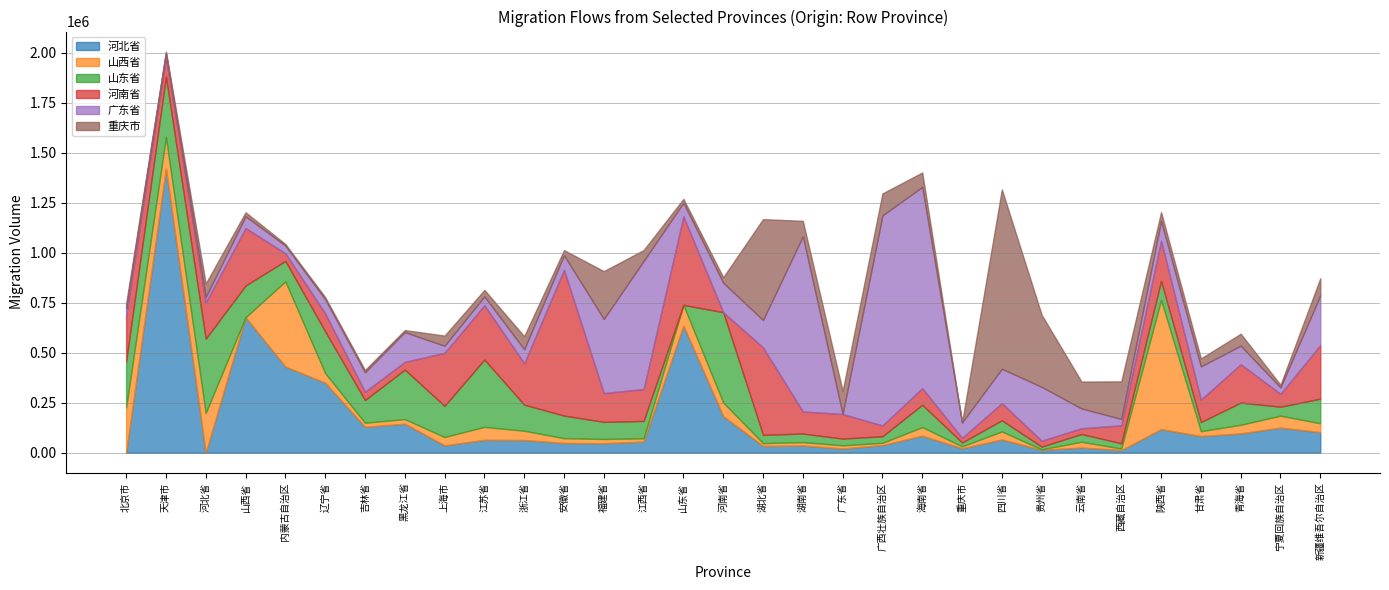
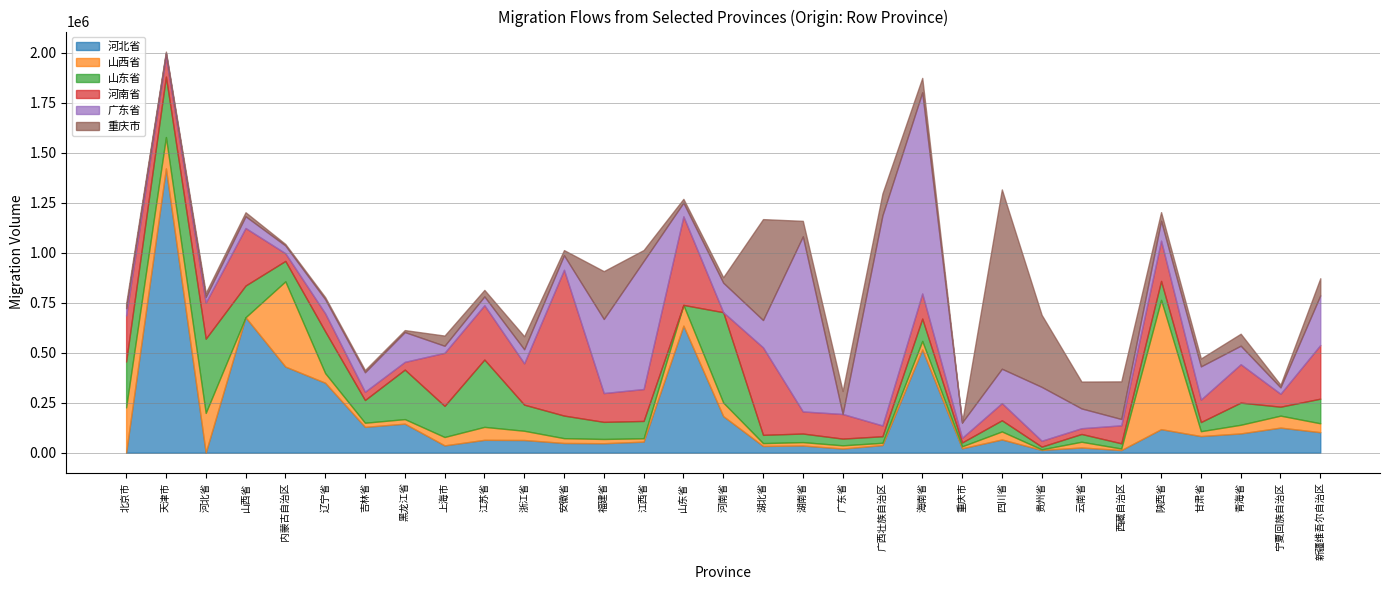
  {
    "河北省": {
      "北京市": 0,
      "天津市": 1420000,
      "河北省": 0,
      "内蒙古自治区": 430000,
      "辽宁省": 350000,
      "吉林省": 130000,
      "黑龙江省": 150000,
      "上海市": 40000,
      "江苏省": 60000,
      "浙江省": 60000,
      "安徽省": 50000,
      "福建省": 50000,
      "江西省": 60000,
      "山东省": 640000,
      "河南省": 180000,
      "湖北省": 30000,
      "湖南省": 40000,
      "广东省": 20000,
-     "海南省": 80000,
+     "海南省": 520000,
      "四川省": 70000,
      "云南省": 30000,
      "陕西省": 120000,
      "甘肃省": 80000,
      "青海省": 100000,
      "宁夏回族自治区": 130000,
      "新疆维吾尔自治区": 100000
    },
    "山西省": {
      "北京市": 230000,
      "天津市": 160000,
      "河北省": 200000,
      "内蒙古自治区": 430000,
      "辽宁省": 50000,
      "吉林省": 20000,
      "黑龙江省": 20000,
      "上海市": 40000,
      "江苏省": 60000,
      "浙江省": 50000,
      "安徽省": 20000,
      "福建省": 20000,
      "江西省": 20000,
      "河南省": 70000,
      "湖北省": 10000,
      "湖南省": 20000,
      "广东省": 20000,
      "海南省": 40000,
      "四川省": 40000,
      "云南省": 30000,
      "陕西省": 650000,
      "甘肃省": 20000,
      "青海省": 40000,
      "宁夏回族自治区": 60000,
      "新疆维吾尔自治区": 40000
    },
    "山东省": {
      "北京市": 230000,
      "天津市": 300000,
      "河北省": 370000,
      "山西省": 160000,
      "内蒙古自治区": 100000,
      "辽宁省": 210000,
      "吉林省": 110000,
      "黑龙江省": 250000,
      "上海市": 160000,
      "江苏省": 340000,
      "浙江省": 130000,
      "安徽省": 110000,
      "福建省": 90000,
      "江西省": 90000,
      "湖北省": 40000,
      "湖南省": 40000,
      "广东省": 30000,
      "广西壮族自治区": 30000,
      "海南省": 110000,
      "重庆市": 20000,
      "四川省": 60000,
      "贵州省": 10000,
      "云南省": 40000,
      "西藏自治区": 30000,
      "陕西省": 90000,
      "甘肃省": 50000,
      "青海省": 110000,
      "宁夏回族自治区": 40000,
      "新疆维吾尔自治区": 120000
    },
    "河南省": {
      "北京市": 230000,
      "天津市": 100000,
      "河北省": 180000,
      "山西省": 290000,
      "内蒙古自治区": 40000,
      "辽宁省": 90000,
      "吉林省": 40000,
      "黑龙江省": 40000,
      "上海市": 270000,
      "江苏省": 270000,
      "浙江省": 210000,
      "安徽省": 730000,
      "福建省": 140000,
      "江西省": 160000,
      "山东省": 440000,
      "湖北省": 440000,
      "湖南省": 110000,
      "广西壮族自治区": 50000,
-     "海南省": 80000,
+     "海南省": 130000,
      "重庆市": 20000,
      "四川省": 90000,
      "贵州省": 30000,
      "云南省": 30000,
      "西藏自治区": 90000,
      "陕西省": 200000,
      "甘肃省": 110000,
      "青海省": 190000,
      "宁夏回族自治区": 60000,
      "新疆维吾尔自治区": 270000
    },
    "广东省": {
      "北京市": 40000,
      "河北省": 30000,
      "山西省": 60000,
      "上海市": 40000,
      "江苏省": 40000,
      "浙江省": 70000,
      "安徽省": 70000,
      "福建省": 370000,
      "江西省": 640000,
      "山东省": 70000,
      "河南省": 150000,
      "湖北省": 140000,
      "湖南省": 880000,
      "广西壮族自治区": 1050000,
      "海南省": 1010000,
      "四川省": 170000,
      "贵州省": 270000,
      "云南省": 100000,
      "西藏自治区": 30000,
      "陕西省": 100000,
      "甘肃省": 170000,
      "青海省": 90000,
      "宁夏回族自治区": 30000,
      "新疆维吾尔自治区": 250000
    },
    "重庆市": {
      "北京市": 20000,
-     "河北省": 70000,
+     "河北省": 20000,
      "山西省": 20000,
      "上海市": 50000,
      "江苏省": 30000,
      "浙江省": 70000,
      "安徽省": 30000,
      "福建省": 240000,
      "江西省": 50000,
      "山东省": 20000,
      "河南省": 30000,
      "湖北省": 500000,
      "湖南省": 80000,
      "广东省": 110000,
      "广西壮族自治区": 110000,
      "海南省": 70000,
      "四川省": 900000,
      "贵州省": 360000,
      "云南省": 130000,
      "西藏自治区": 190000,
      "陕西省": 40000,
      "甘肃省": 40000,
      "青海省": 60000,
      "宁夏回族自治区": 10000,
      "新疆维吾尔自治区": 90000
    }
  }
